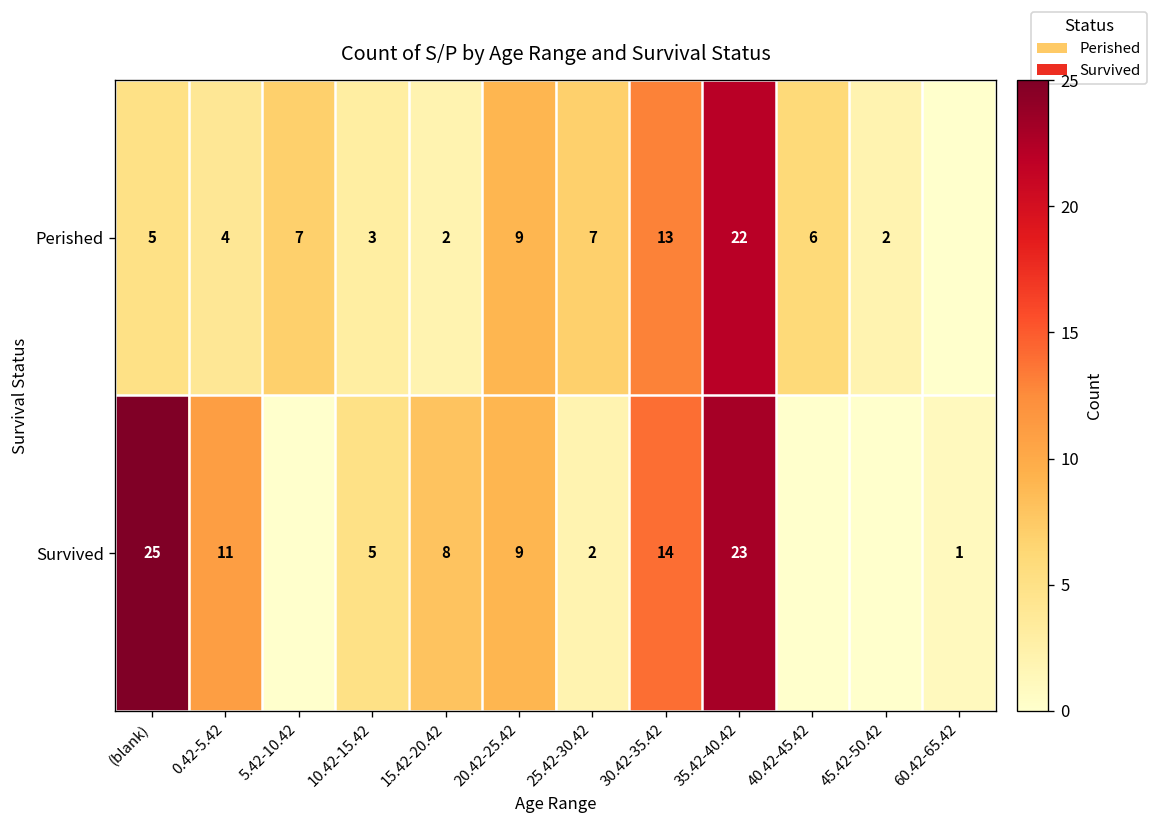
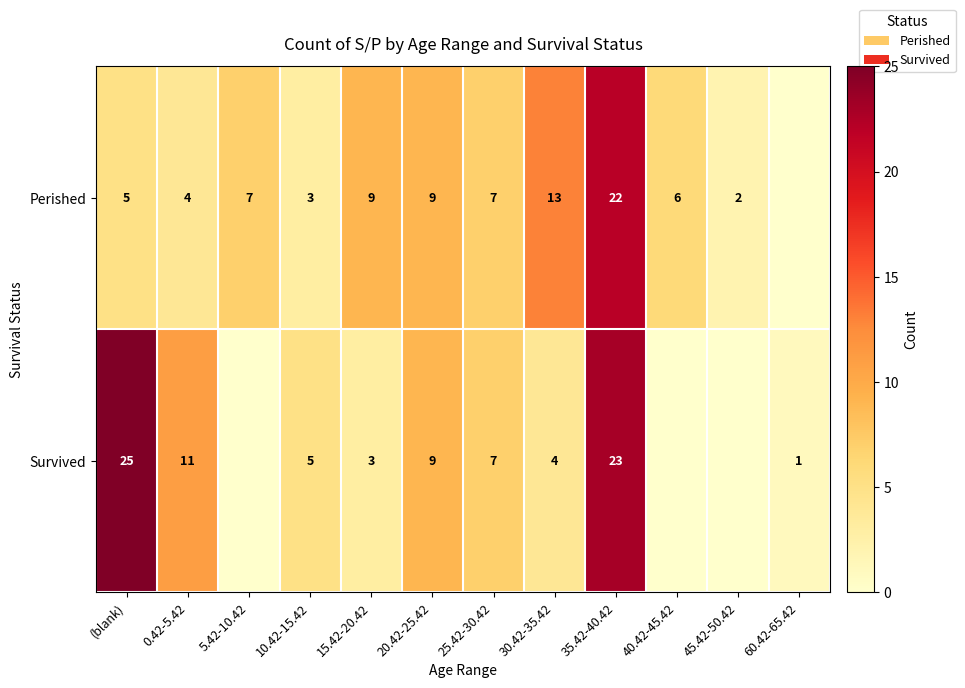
  {
    "Perished": {
      "(blank)": 5,
      "0.42-5.42": 4,
      "5.42-10.42": 7,
      "10.42-15.42": 3,
-     "15.42-20.42": 2,
+     "15.42-20.42": 9,
      "20.42-25.42": 9,
      "25.42-30.42": 7,
      "30.42-35.42": 13,
      "35.42-40.42": 22,
      "40.42-45.42": 6,
      "45.42-50.42": 2
    },
    "Survived": {
      "(blank)": 25,
      "0.42-5.42": 11,
      "10.42-15.42": 5,
-     "15.42-20.42": 8,
+     "15.42-20.42": 3,
      "20.42-25.42": 9,
-     "25.42-30.42": 2,
-     "30.42-35.42": 14,
+     "25.42-30.42": 7,
+     "30.42-35.42": 4,
      "35.42-40.42": 23,
      "60.42-65.42": 1
    }
  }
